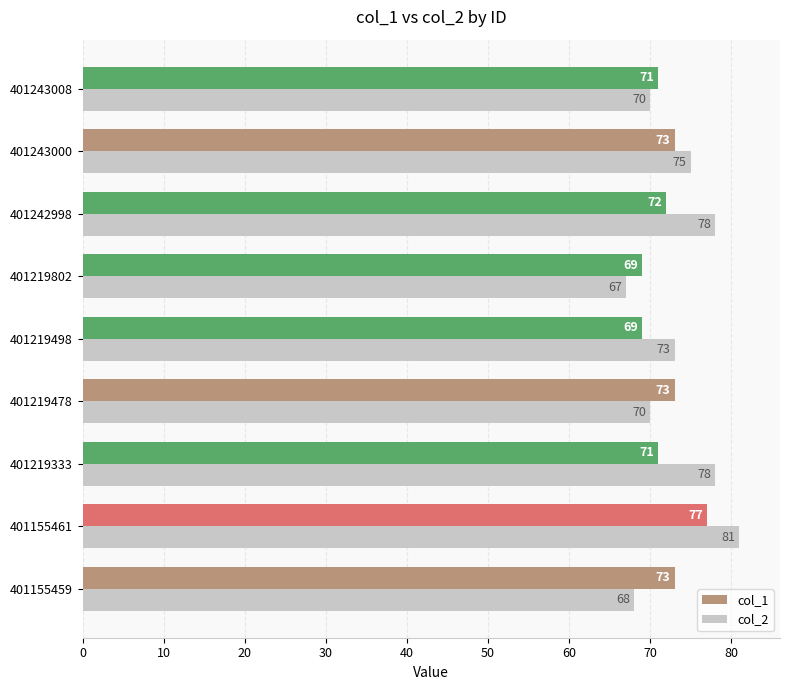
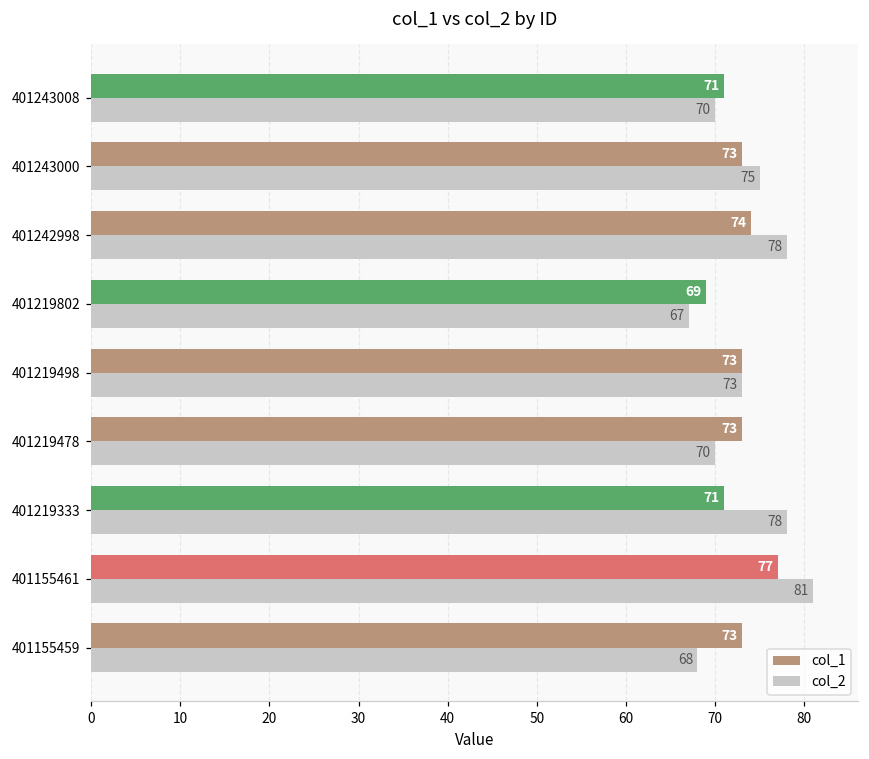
  {
    "col_1": {
      "401243008": 71,
      "401243000": 73,
-     "401242998": 72,
+     "401242998": 74,
      "401219802": 69,
-     "401219498": 69,
+     "401219498": 73,
      "401219478": 73,
      "401219333": 71,
      "401155461": 77,
      "401155459": 73
    },
    "col_2": {
      "401243008": 70,
      "401243000": 75,
      "401242998": 78,
      "401219802": 67,
      "401219498": 73,
      "401219478": 70,
      "401219333": 78,
      "401155461": 81,
      "401155459": 68
    }
  }
